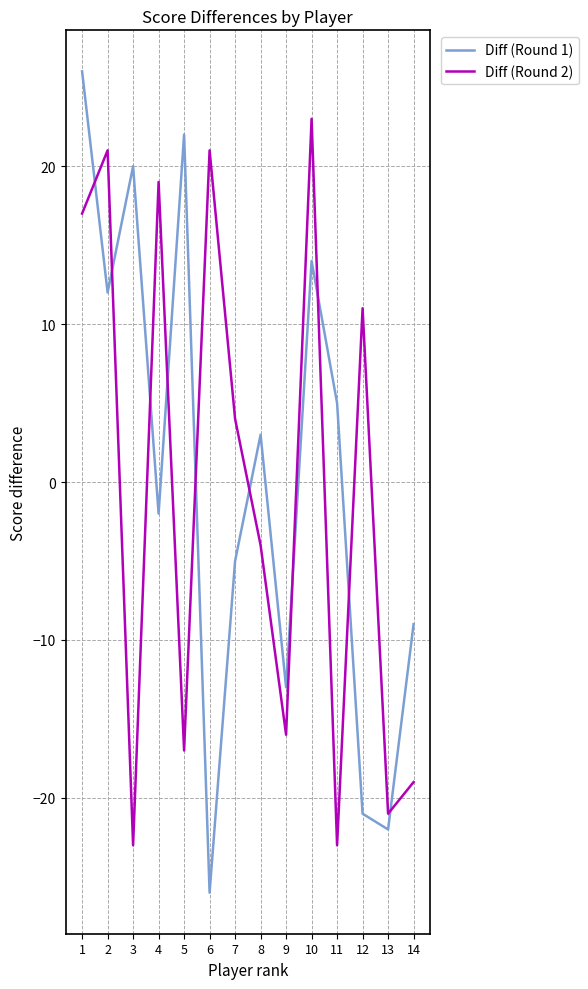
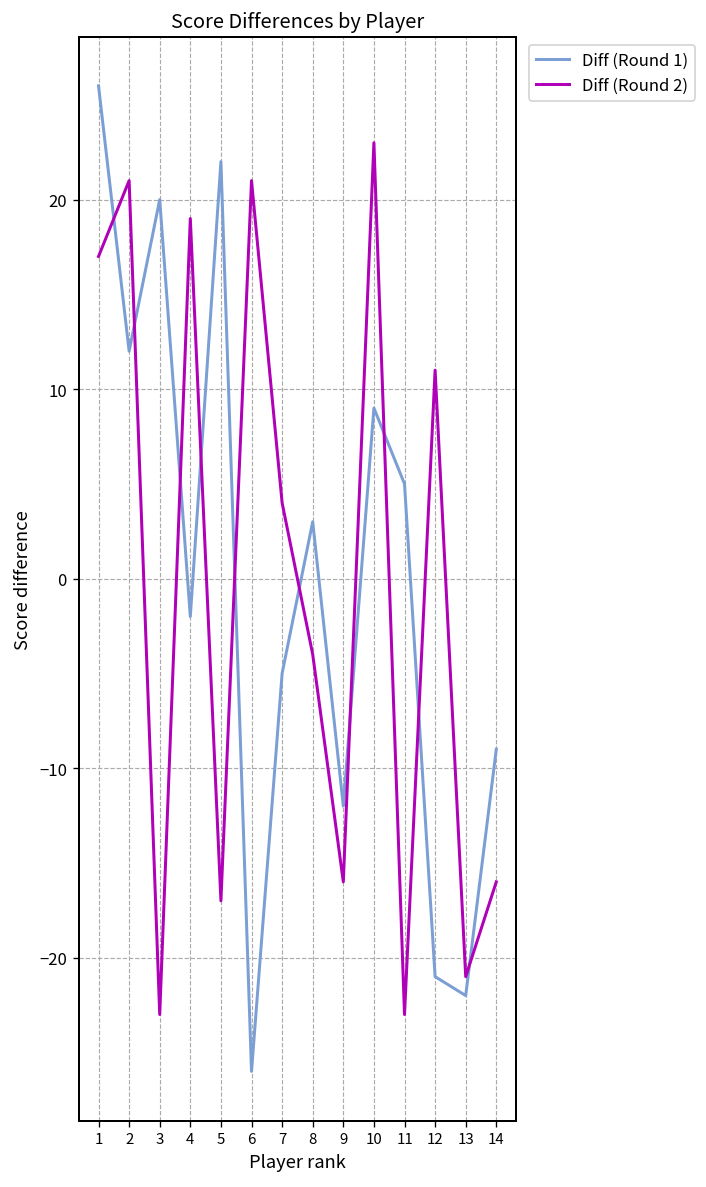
  {
    "Diff (Round 1)": {
      "1": 26,
      "2": 12,
      "3": 20,
      "4": -2,
      "5": 22,
      "6": -26,
      "7": -5,
      "8": 3,
-     "9": -13,
-     "10": 14,
+     "9": -12,
+     "10": 9,
      "11": 5,
      "12": -21,
      "13": -22,
      "14": -9
    },
    "Diff (Round 2)": {
      "1": 17,
      "2": 21,
      "3": -23,
      "4": 19,
      "5": -17,
      "6": 21,
      "7": 4,
      "8": -4,
      "9": -16,
      "10": 23,
      "11": -23,
      "12": 11,
      "13": -21,
-     "14": -19
+     "14": -16
    }
  }
